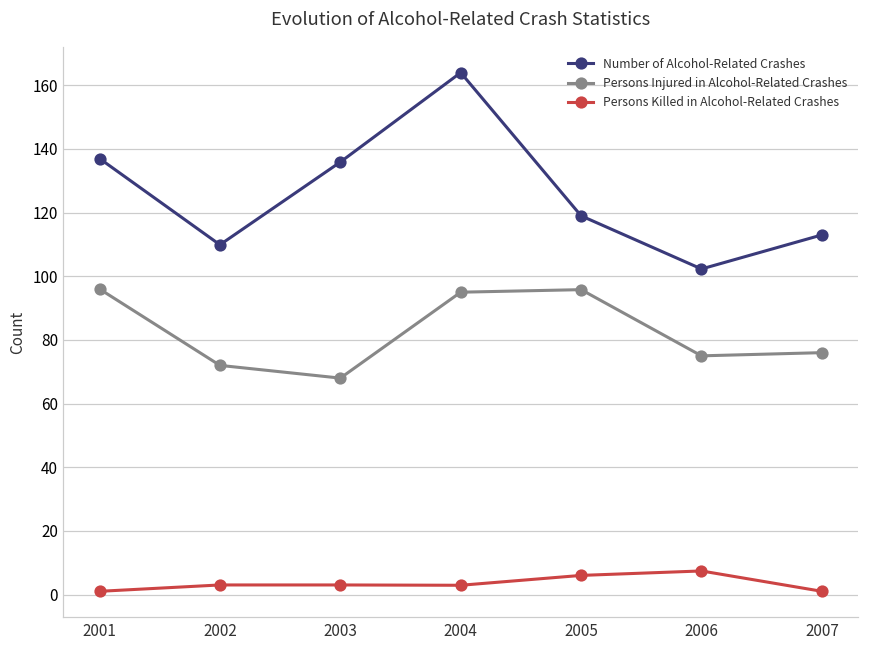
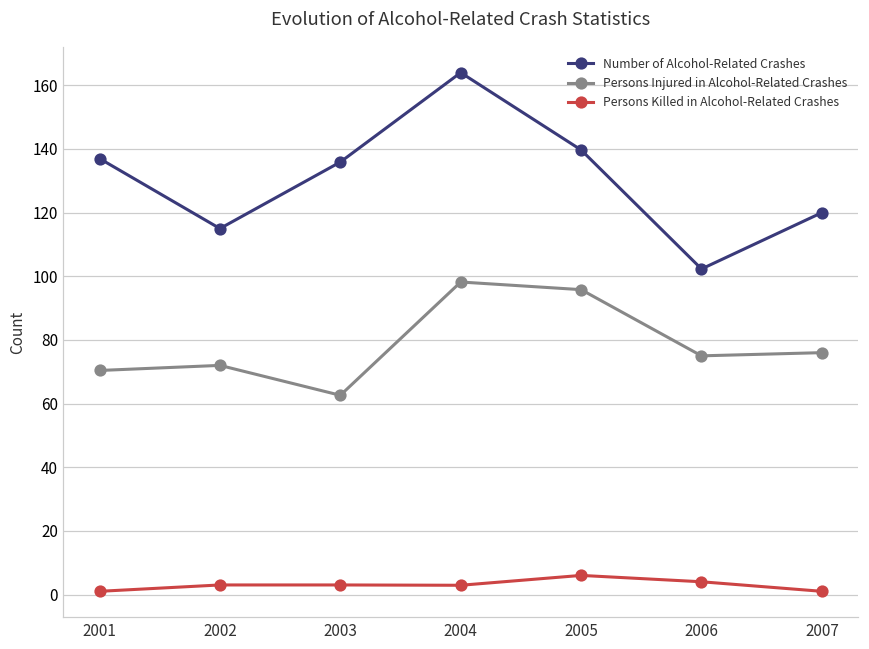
  {
    "Number of Alcohol-Related Crashes": {
      "2001": 137,
-     "2002": 110,
+     "2002": 115,
      "2003": 136,
      "2004": 164,
-     "2005": 119,
+     "2005": 140,
      "2006": 102,
-     "2007": 113
+     "2007": 120
    },
    "Persons Injured in Alcohol-Related Crashes": {
-     "2001": 96,
+     "2001": 70,
      "2002": 72,
-     "2003": 68,
-     "2004": 95,
+     "2003": 63,
+     "2004": 98,
      "2005": 96,
      "2006": 75,
      "2007": 76
    },
    "Persons Killed in Alcohol-Related Crashes": {
      "2001": 1,
      "2002": 3,
      "2003": 3,
      "2004": 3,
      "2005": 6,
-     "2006": 7,
+     "2006": 4,
      "2007": 1
    }
  }
